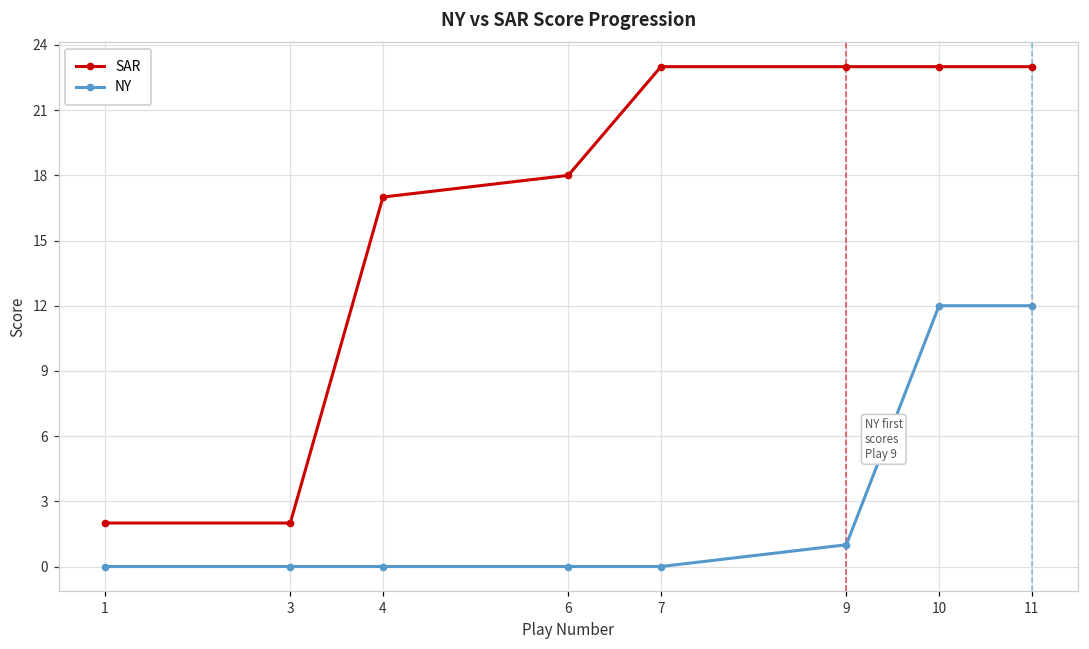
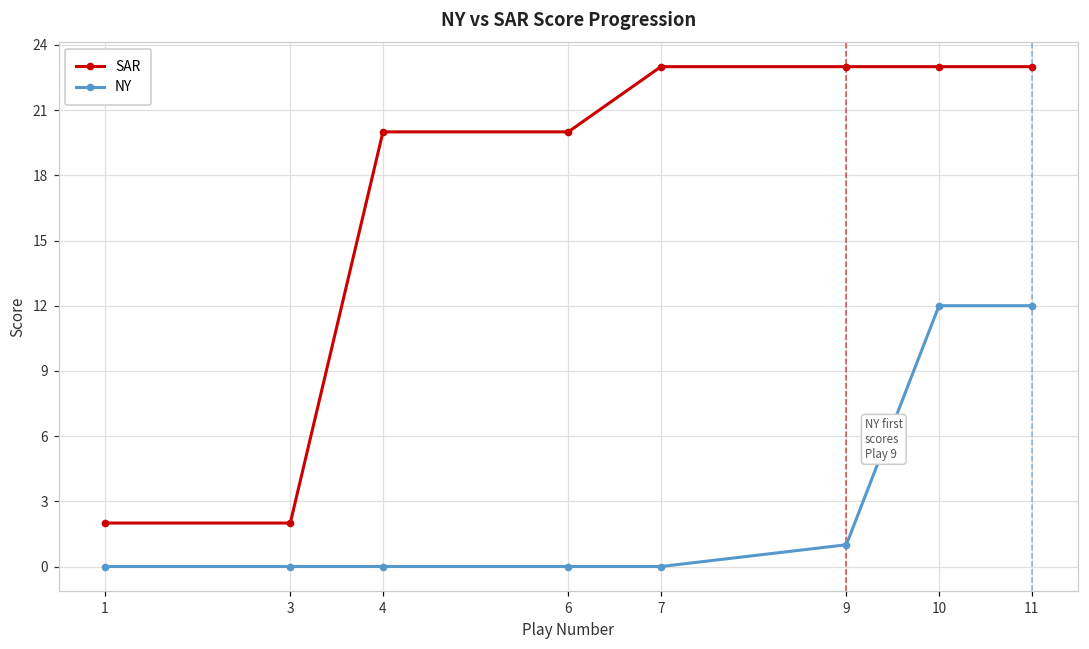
  {
    "SAR": {
      "1": 2,
      "3": 2,
-     "4": 17,
-     "6": 18,
+     "4": 20,
+     "6": 20,
      "7": 23,
      "9": 23,
      "10": 23,
      "11": 23
    },
    "NY": {
      "1": 0,
      "3": 0,
      "4": 0,
      "6": 0,
      "7": 0,
      "9": 1,
      "10": 12,
      "11": 12
    }
  }
